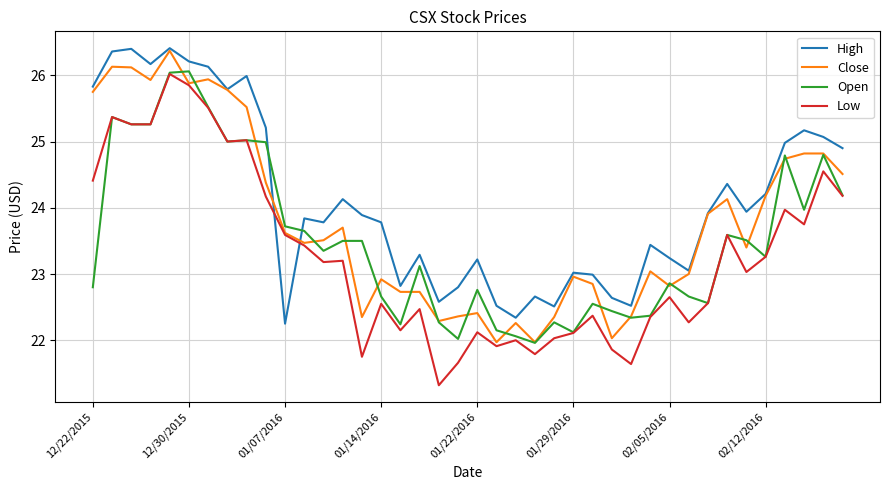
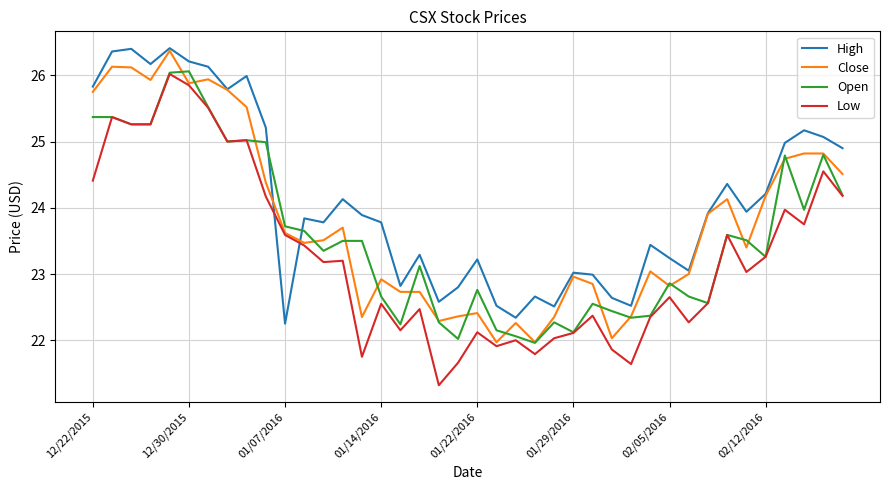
  {
    "High": {
      "12/22/2015": 25.8,
      "12/30/2015": 26.2,
      "01/07/2016": 22.3,
      "01/14/2016": 23.8,
      "01/22/2016": 23.2,
      "01/29/2016": 23.0,
      "02/05/2016": 23.2
    },
    "Close": {
      "12/22/2015": 25.8,
      "01/14/2016": 22.9,
      "01/22/2016": 22.4,
      "01/29/2016": 23.0,
      "02/05/2016": 22.8
    },
    "Open": {
-     "12/22/2015": 22.8,
+     "12/22/2015": 25.4,
      "12/30/2015": 26.1,
      "01/07/2016": 23.7,
      "01/14/2016": 22.7,
      "01/22/2016": 22.8,
      "02/05/2016": 22.9
    },
    "Low": {
      "12/22/2015": 24.4,
      "01/14/2016": 22.6,
      "01/22/2016": 22.1,
      "02/05/2016": 22.7
    }
  }
